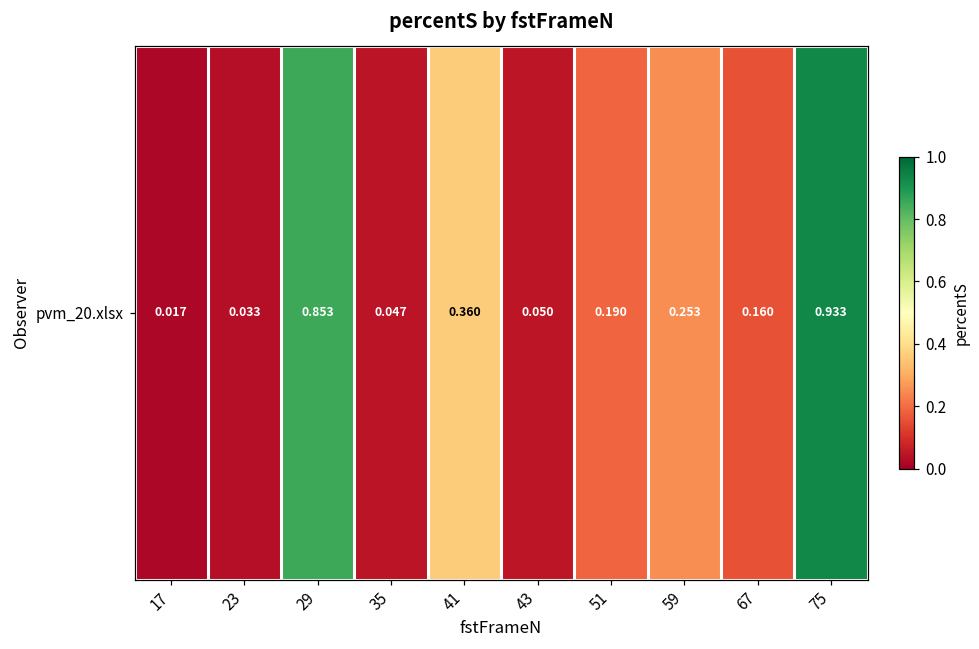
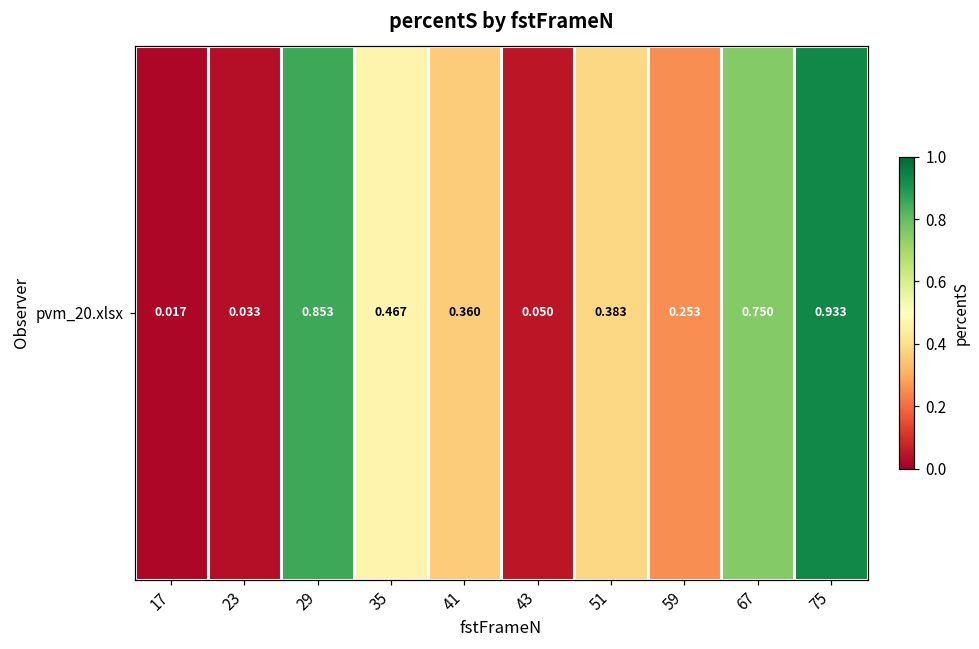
  {
    "pvm_20.xlsx": {
      "17": 0.017,
      "23": 0.033,
      "29": 0.853,
-     "35": 0.047,
+     "35": 0.467,
      "41": 0.360,
      "43": 0.050,
-     "51": 0.190,
+     "51": 0.383,
      "59": 0.253,
-     "67": 0.160,
+     "67": 0.750,
      "75": 0.933
    }
  }
